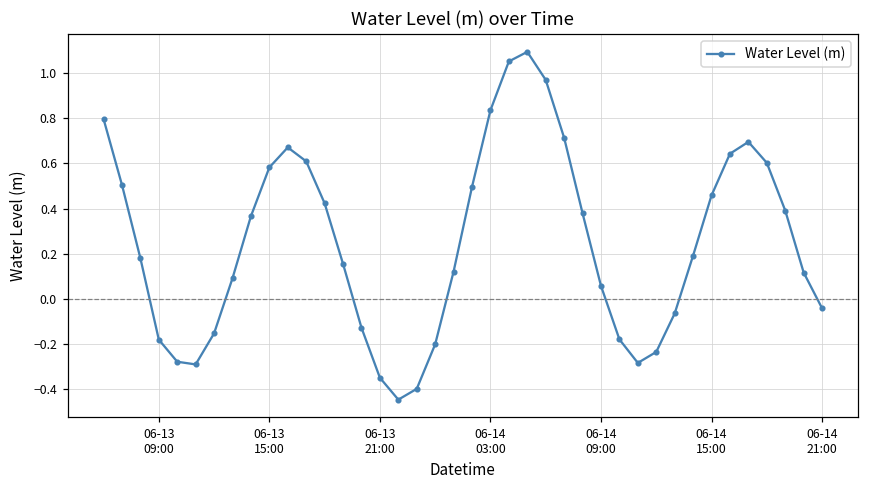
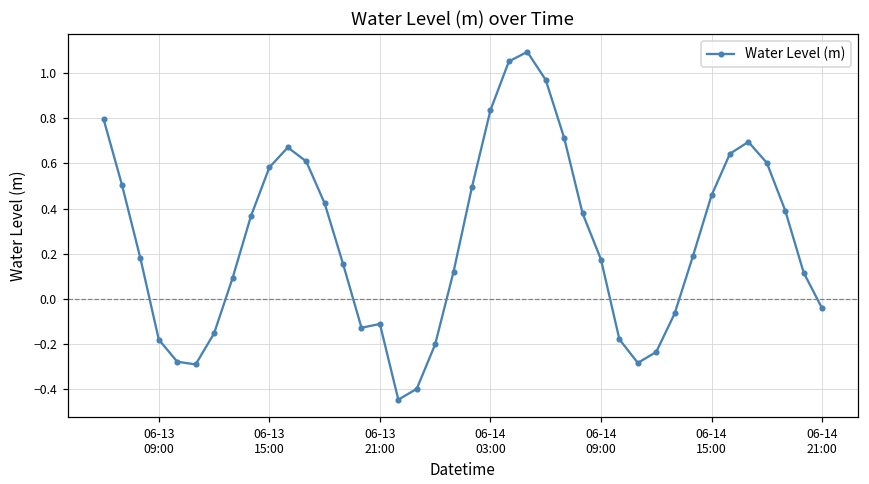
  {
    "06-13 09:00": -0.18,
    "06-13 15:00": 0.58,
-   "06-13 21:00": -0.35,
+   "06-13 21:00": -0.11,
    "06-14 03:00": 0.84,
-   "06-14 09:00": 0.06,
+   "06-14 09:00": 0.17,
    "06-14 15:00": 0.46,
    "06-14 21:00": -0.04
  }
